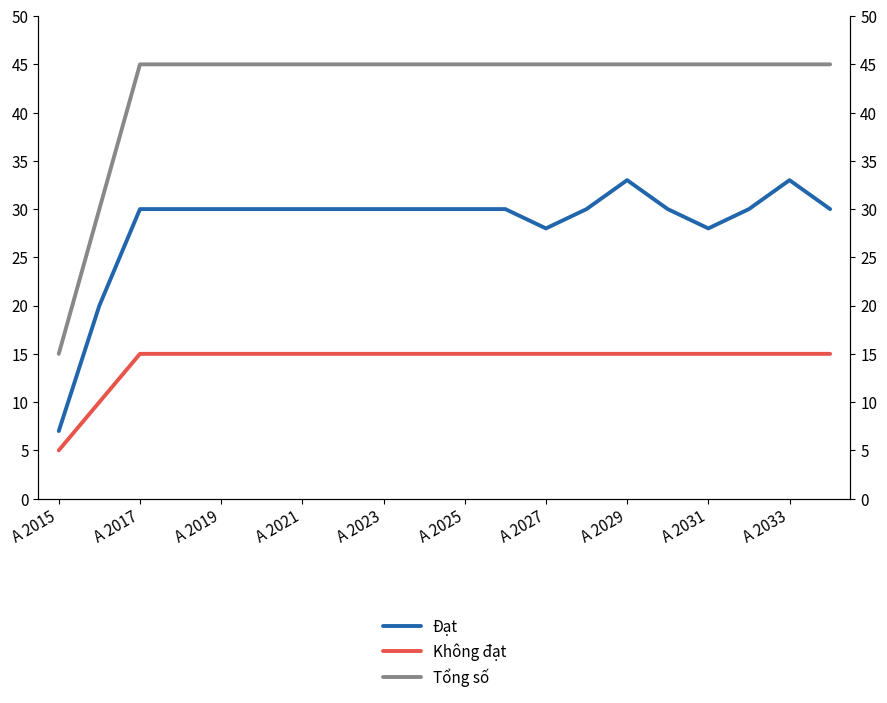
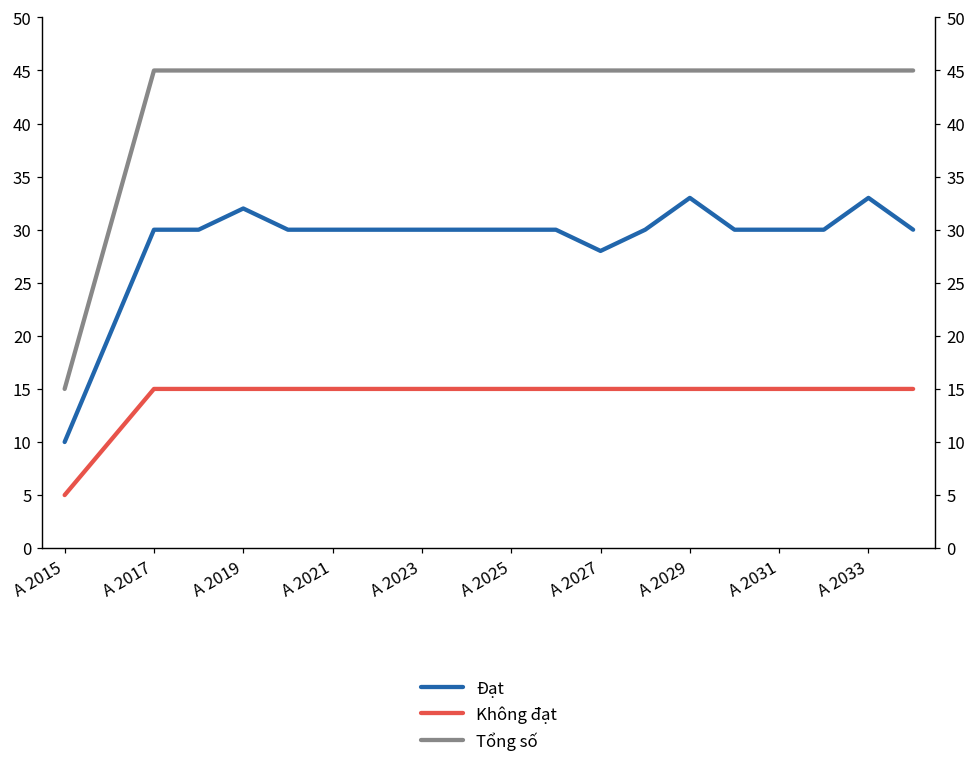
  {
    "Đạt": {
-     "A 2015": 7,
+     "A 2015": 10,
      "A 2017": 30,
-     "A 2019": 30,
+     "A 2019": 32,
      "A 2021": 30,
      "A 2023": 30,
      "A 2025": 30,
      "A 2027": 28,
      "A 2029": 33,
-     "A 2031": 28,
+     "A 2031": 30,
      "A 2033": 33
    },
    "Không đạt": {
      "A 2015": 5,
      "A 2017": 15,
      "A 2019": 15,
      "A 2021": 15,
      "A 2023": 15,
      "A 2025": 15,
      "A 2027": 15,
      "A 2029": 15,
      "A 2031": 15,
      "A 2033": 15
    },
    "Tổng số": {
      "A 2015": 15,
      "A 2017": 45,
      "A 2019": 45,
      "A 2021": 45,
      "A 2023": 45,
      "A 2025": 45,
      "A 2027": 45,
      "A 2029": 45,
      "A 2031": 45,
      "A 2033": 45
    }
  }
